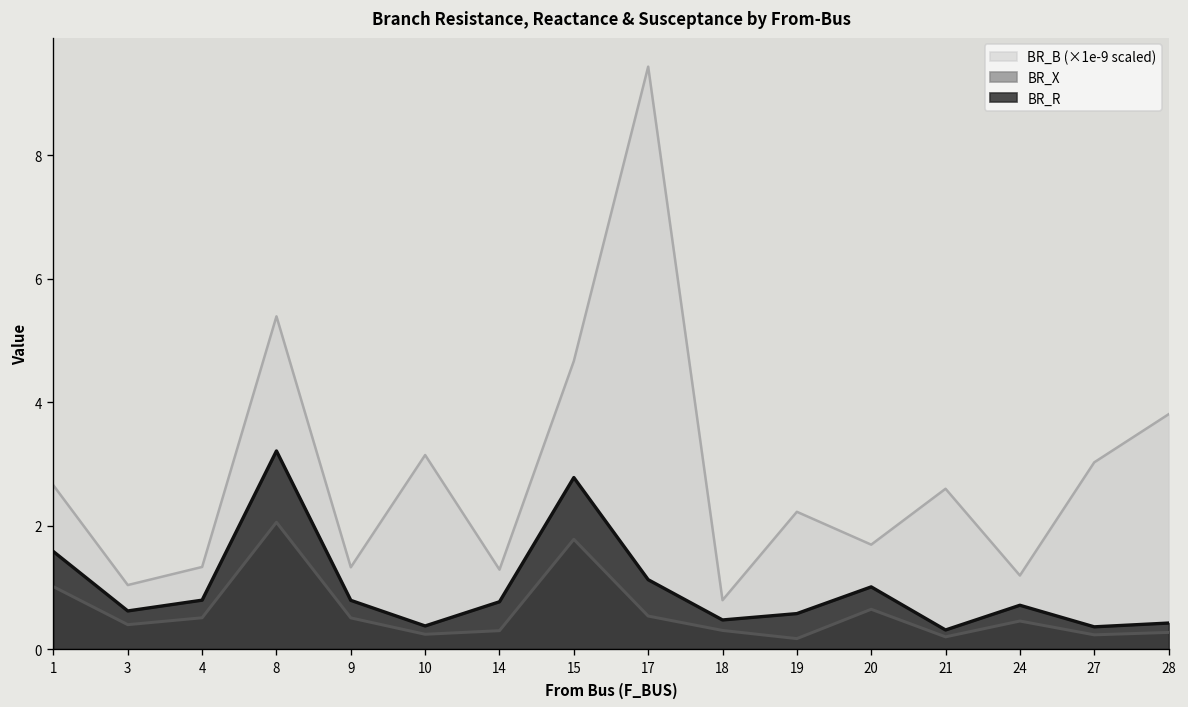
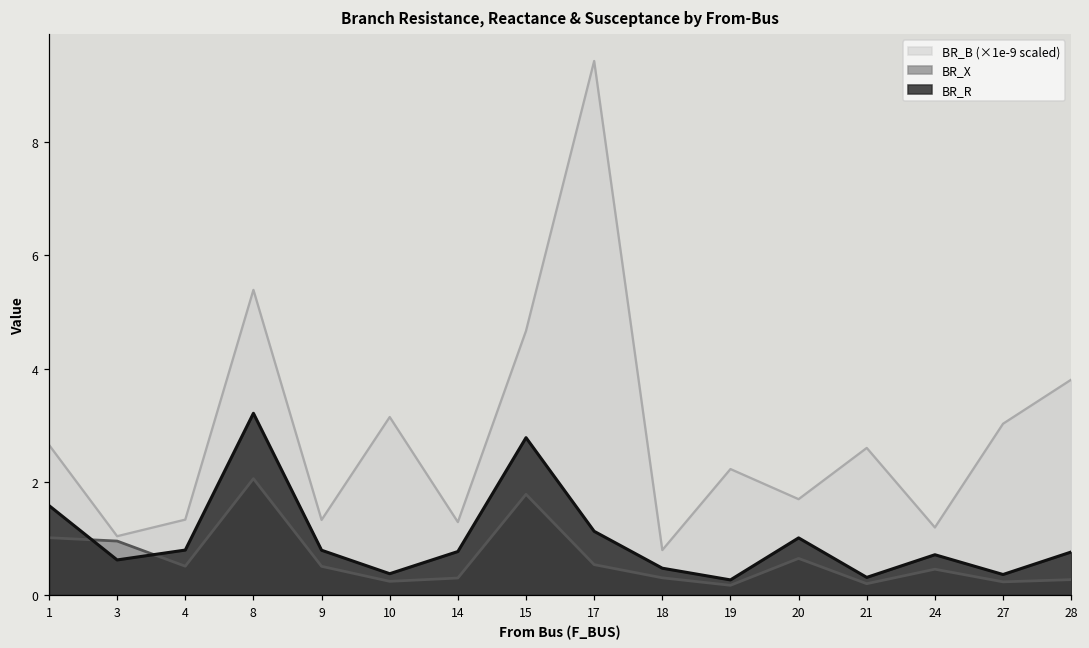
  {
    "BR_B (×1e-9 scaled)": {
      "1": 2.7,
      "3": 1.0,
      "4": 1.3,
      "8": 5.4,
      "9": 1.3,
      "10": 3.1,
      "14": 1.3,
      "15": 4.7,
      "17": 9.4,
      "18": 0.8,
      "19": 2.2,
      "20": 1.7,
      "21": 2.6,
      "24": 1.2,
      "27": 3.0,
      "28": 3.8
    },
    "BR_X": {
      "1": 1.0,
-     "3": 0.4,
+     "3": 1.0,
      "4": 0.5,
      "8": 2.1,
      "9": 0.5,
      "10": 0.2,
      "14": 0.3,
      "15": 1.8,
      "17": 0.5,
      "18": 0.3,
      "19": 0.2,
      "20": 0.6,
      "21": 0.2,
      "24": 0.5,
      "27": 0.2,
      "28": 0.3
    },
    "BR_R": {
      "1": 1.6,
      "3": 0.6,
      "4": 0.8,
      "8": 3.2,
      "9": 0.8,
      "10": 0.4,
      "14": 0.8,
      "15": 2.8,
      "17": 1.1,
      "18": 0.5,
-     "19": 0.6,
+     "19": 0.3,
      "20": 1.0,
      "21": 0.3,
      "24": 0.7,
      "27": 0.4,
-     "28": 0.4
+     "28": 0.8
    }
  }
